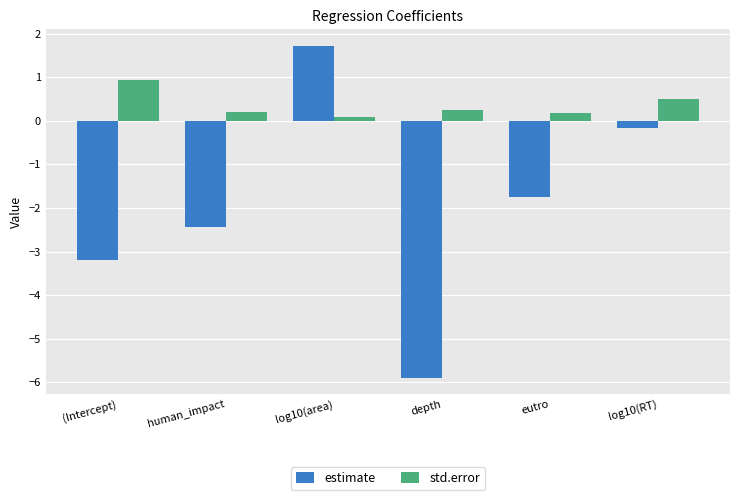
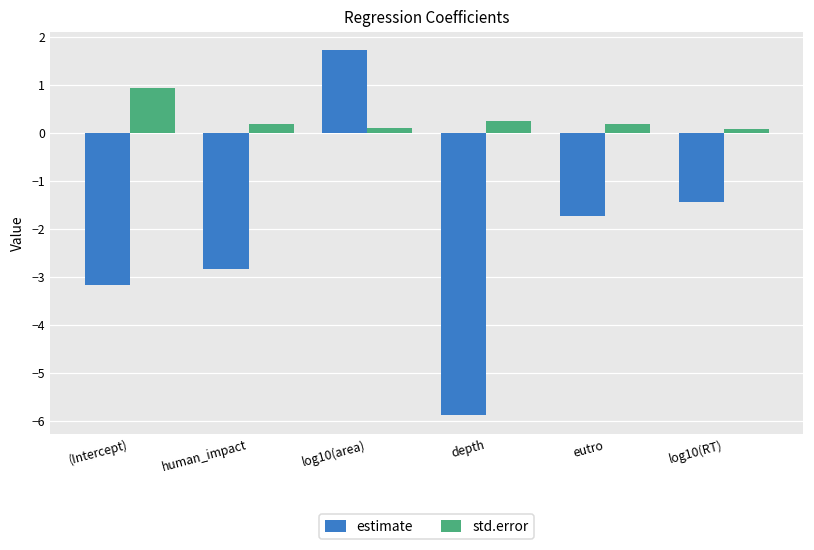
  {
    "estimate": {
      "(Intercept)": -3.2,
-     "human_impact": -2.4,
+     "human_impact": -2.8,
      "log10(area)": 1.7,
      "depth": -5.9,
      "eutro": -1.7,
-     "log10(RT)": -0.2
+     "log10(RT)": -1.4
    },
    "std.error": {
      "(Intercept)": 0.9,
      "human_impact": 0.2,
      "log10(area)": 0.1,
      "depth": 0.2,
      "eutro": 0.2,
-     "log10(RT)": 0.5
+     "log10(RT)": 0.1
    }
  }
